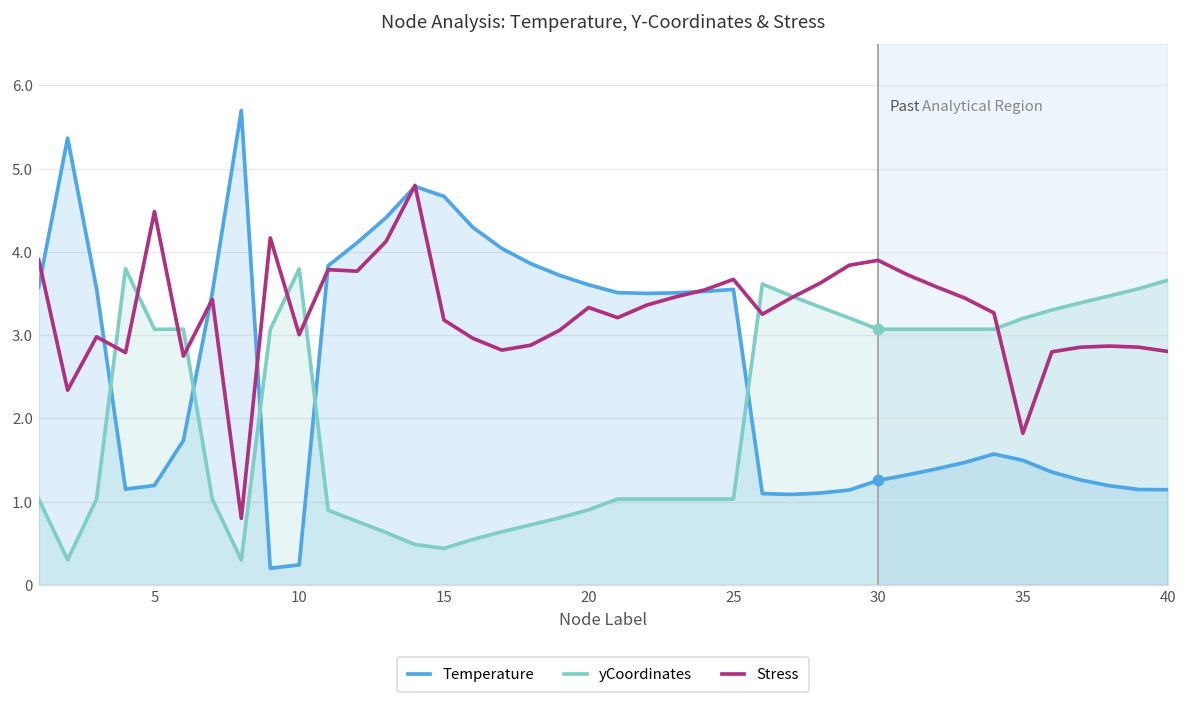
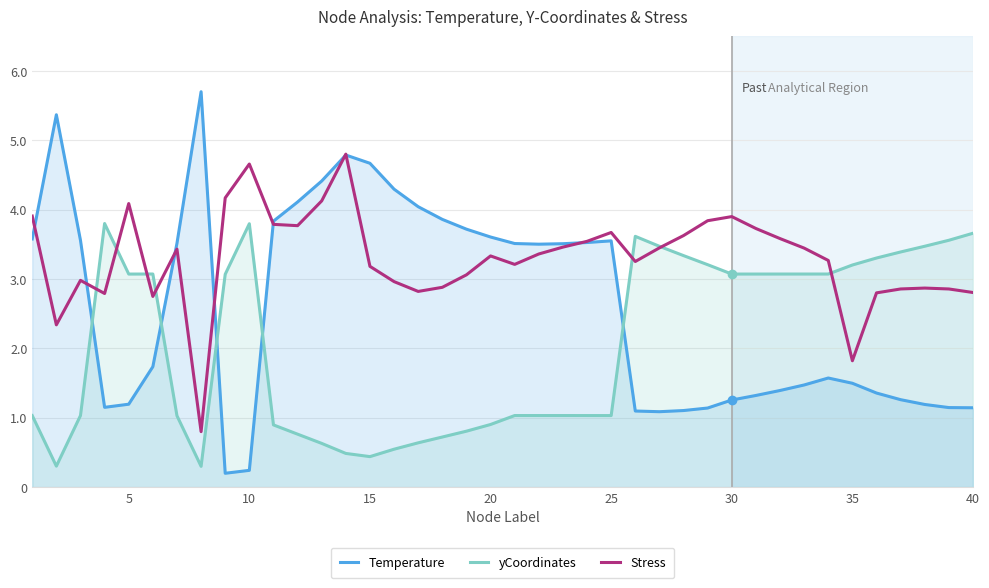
  {
    "Stress": {
-     "5": 4.5,
-     "10": 3.0,
+     "5": 4.1,
+     "10": 4.7,
      "15": 3.2,
      "20": 3.3,
      "25": 3.7,
      "30": 3.9,
      "35": 1.8,
      "40": 2.8
    }
  }
